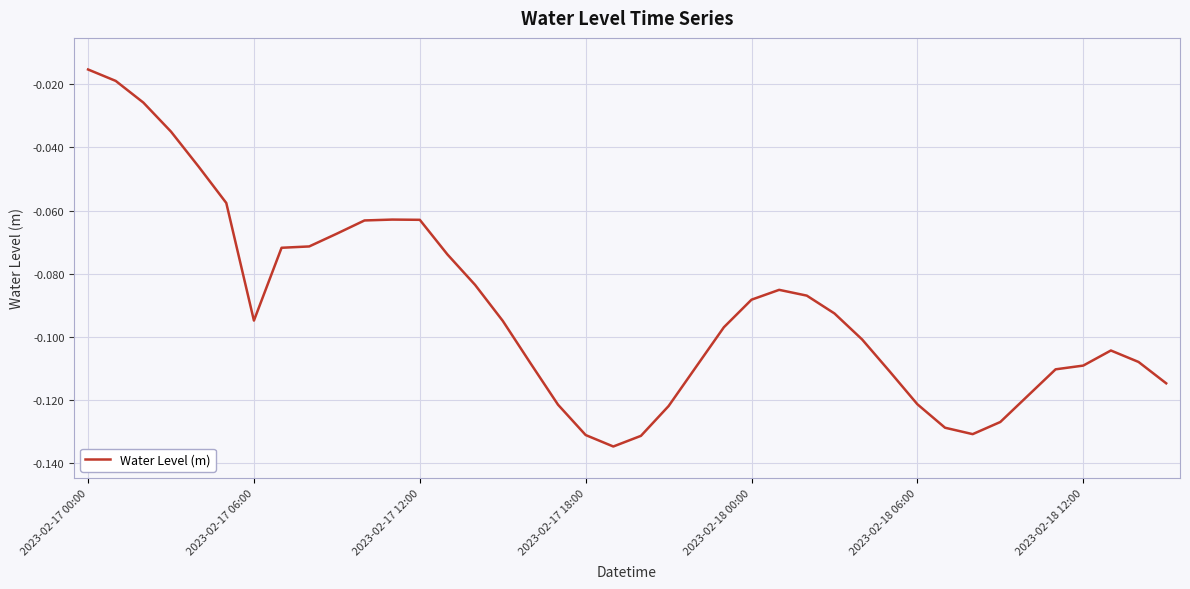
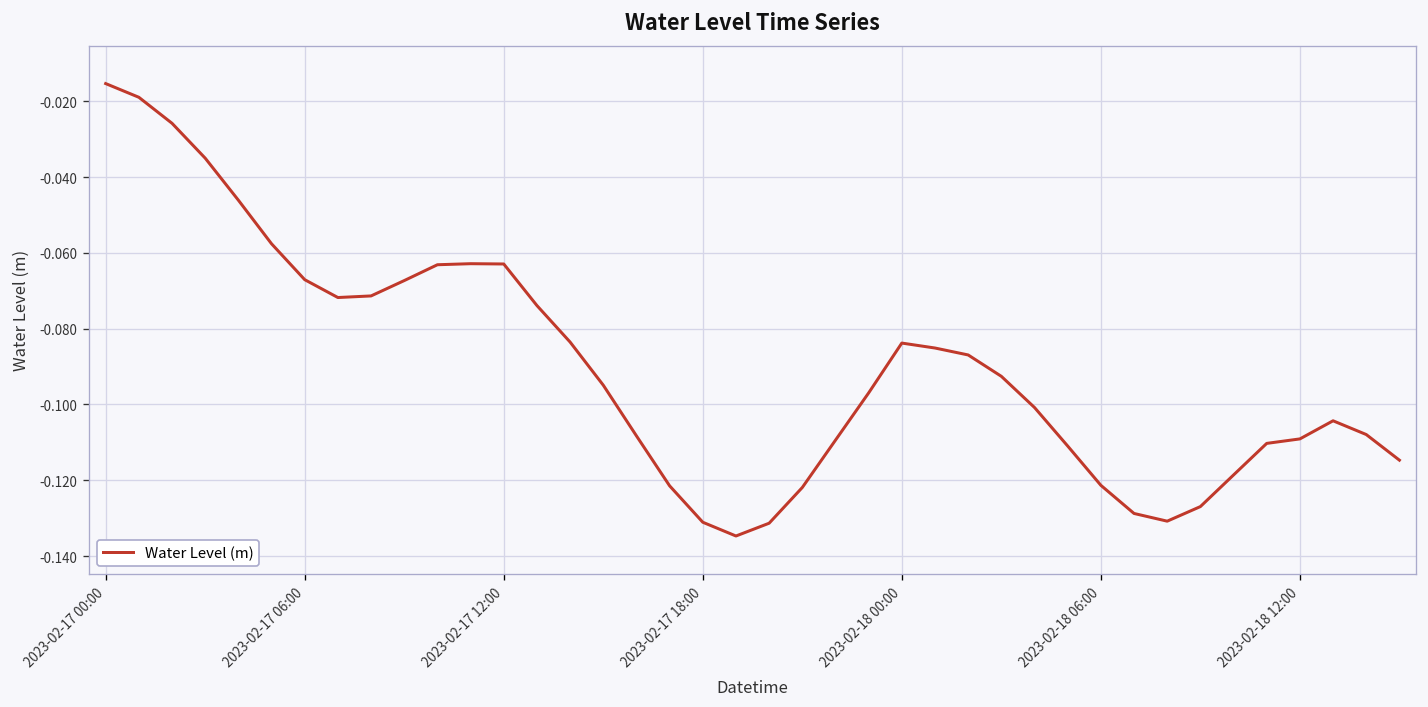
  {
    "2023-02-17 00:00": -0.015,
-   "2023-02-17 06:00": -0.095,
+   "2023-02-17 06:00": -0.067,
    "2023-02-17 12:00": -0.063,
    "2023-02-17 18:00": -0.131,
-   "2023-02-18 00:00": -0.088,
+   "2023-02-18 00:00": -0.084,
    "2023-02-18 06:00": -0.121,
    "2023-02-18 12:00": -0.109
  }
